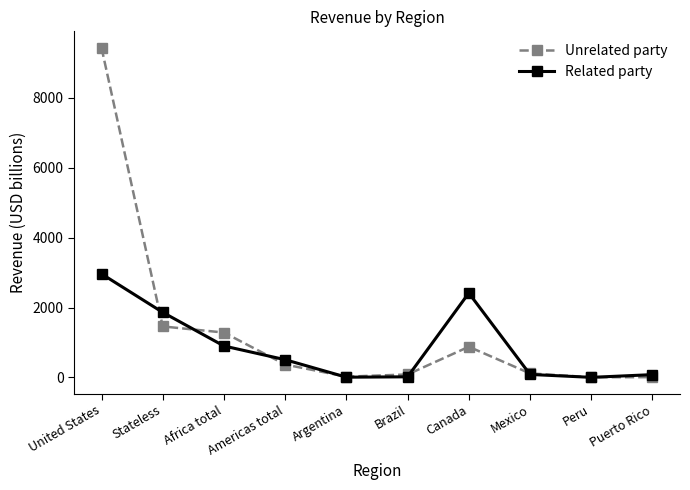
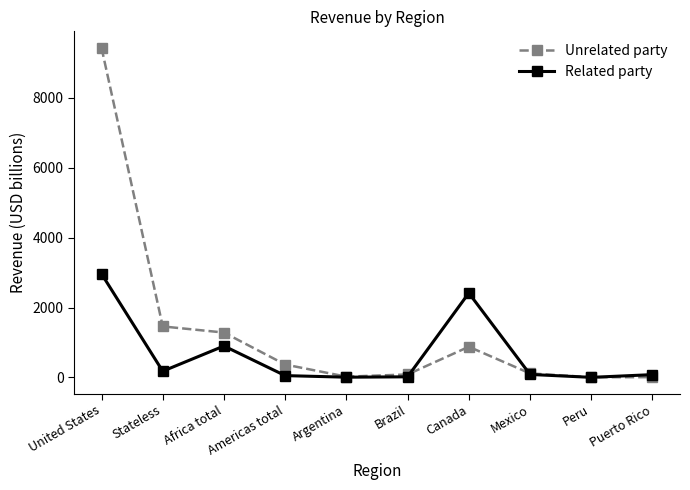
  {
    "Unrelated party": {
      "United States": 9400,
      "Stateless": 1500,
      "Africa total": 1300,
      "Americas total": 400,
      "Canada": 900,
      "Puerto Rico": 0
    },
    "Related party": {
      "United States": 3000,
-     "Stateless": 1900,
+     "Stateless": 200,
      "Africa total": 900,
-     "Americas total": 500,
+     "Americas total": 100,
      "Canada": 2400,
      "Puerto Rico": 100
    }
  }
